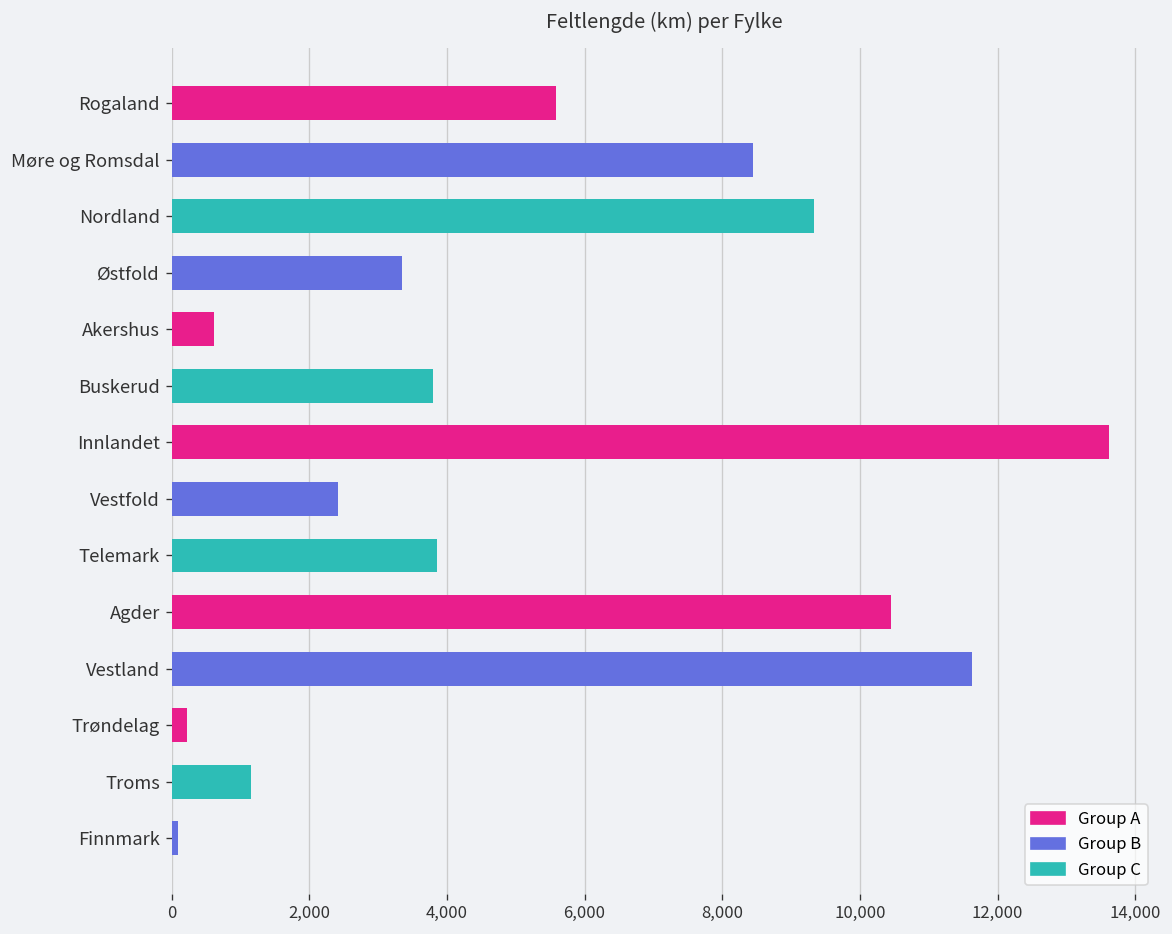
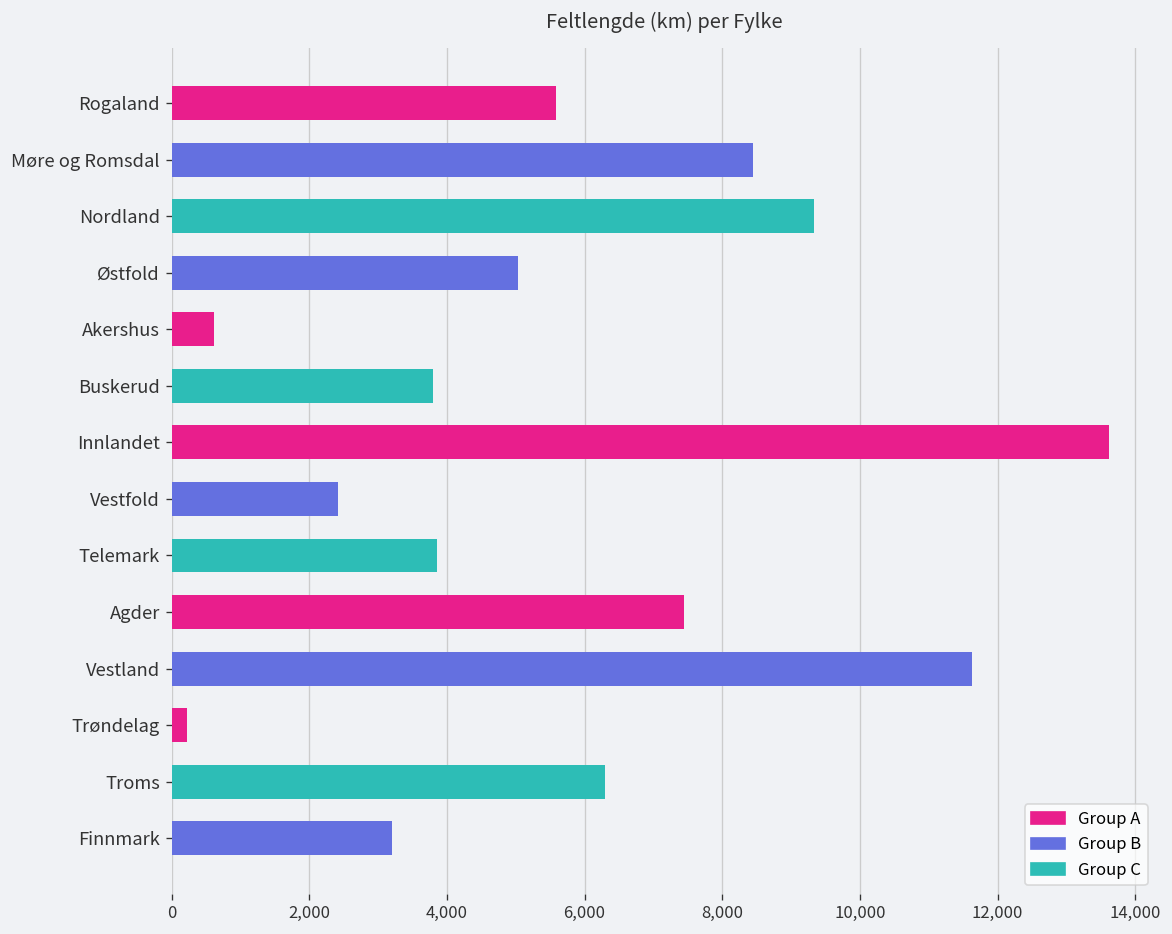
  {
    "Rogaland": "5,600",
    "Møre og Romsdal": "8,400",
    "Nordland": "9,300",
-   "Østfold": "3,300",
+   "Østfold": "5,000",
    "Akershus": "600",
    "Buskerud": "3,800",
    "Innlandet": "13,600",
    "Vestfold": "2,400",
    "Telemark": "3,800",
-   "Agder": "10,400",
+   "Agder": "7,400",
    "Vestland": "11,600",
    "Trøndelag": "200",
-   "Troms": "1,200",
-   "Finnmark": "100"
+   "Troms": "6,300",
+   "Finnmark": "3,200"
  }
